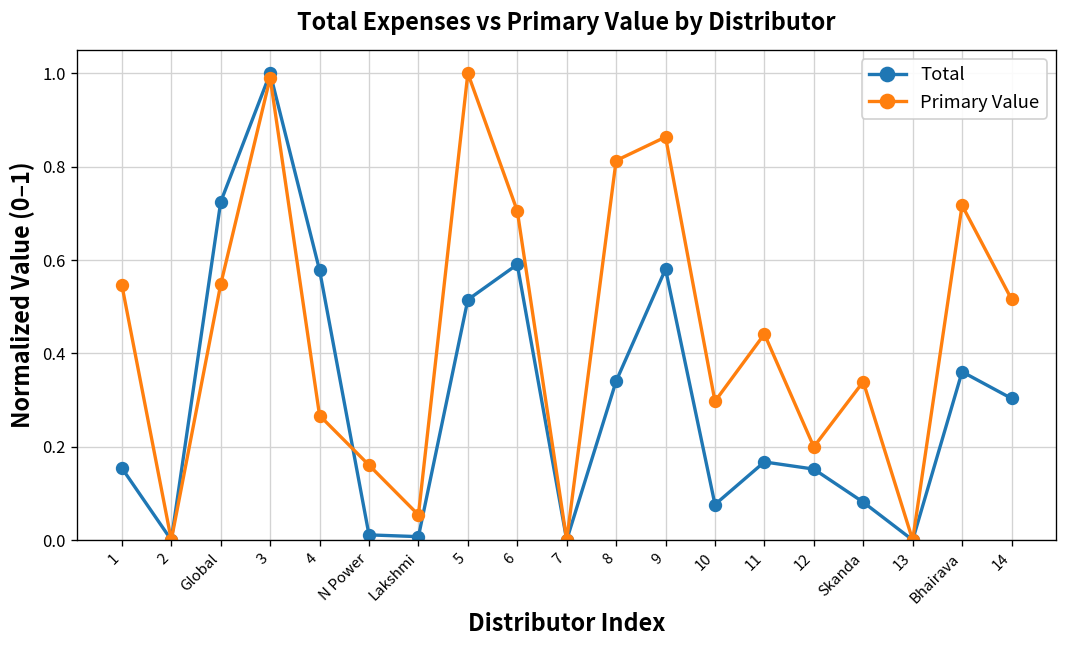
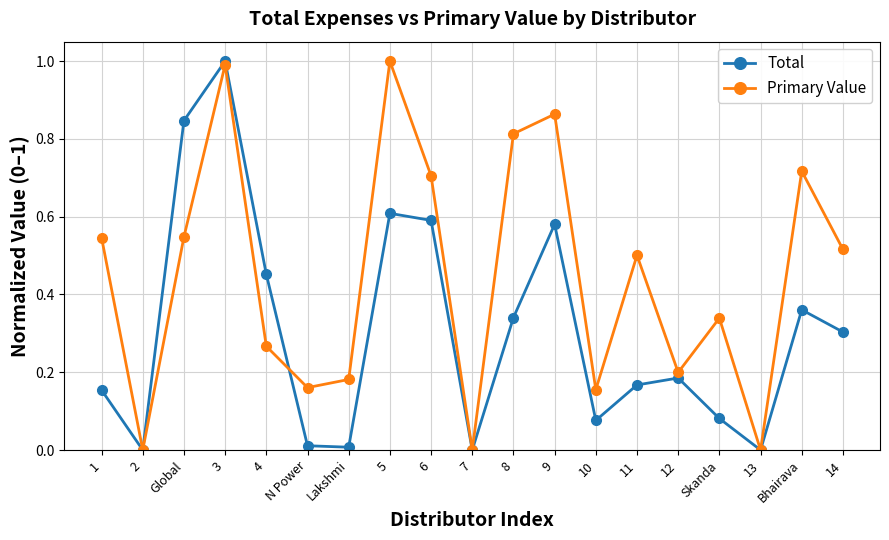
  {
    "Total": {
      "1": 0.15,
-     "Global": 0.72,
+     "Global": 0.85,
      "3": 1.00,
-     "4": 0.58,
+     "4": 0.45,
      "N Power": 0.01,
      "Lakshmi": 0.01,
-     "5": 0.51,
+     "5": 0.61,
      "6": 0.59,
      "8": 0.34,
      "9": 0.58,
      "10": 0.08,
      "11": 0.17,
-     "12": 0.15,
+     "12": 0.19,
      "Skanda": 0.08,
      "Bhairava": 0.36,
      "14": 0.30
    },
    "Primary Value": {
      "1": 0.55,
      "Global": 0.55,
      "3": 0.99,
      "4": 0.27,
      "N Power": 0.16,
-     "Lakshmi": 0.05,
+     "Lakshmi": 0.18,
      "5": 1.00,
      "6": 0.71,
      "8": 0.81,
      "9": 0.86,
-     "10": 0.30,
-     "11": 0.44,
+     "10": 0.16,
+     "11": 0.50,
      "12": 0.20,
      "Skanda": 0.34,
      "Bhairava": 0.72,
      "14": 0.52
    }
  }
